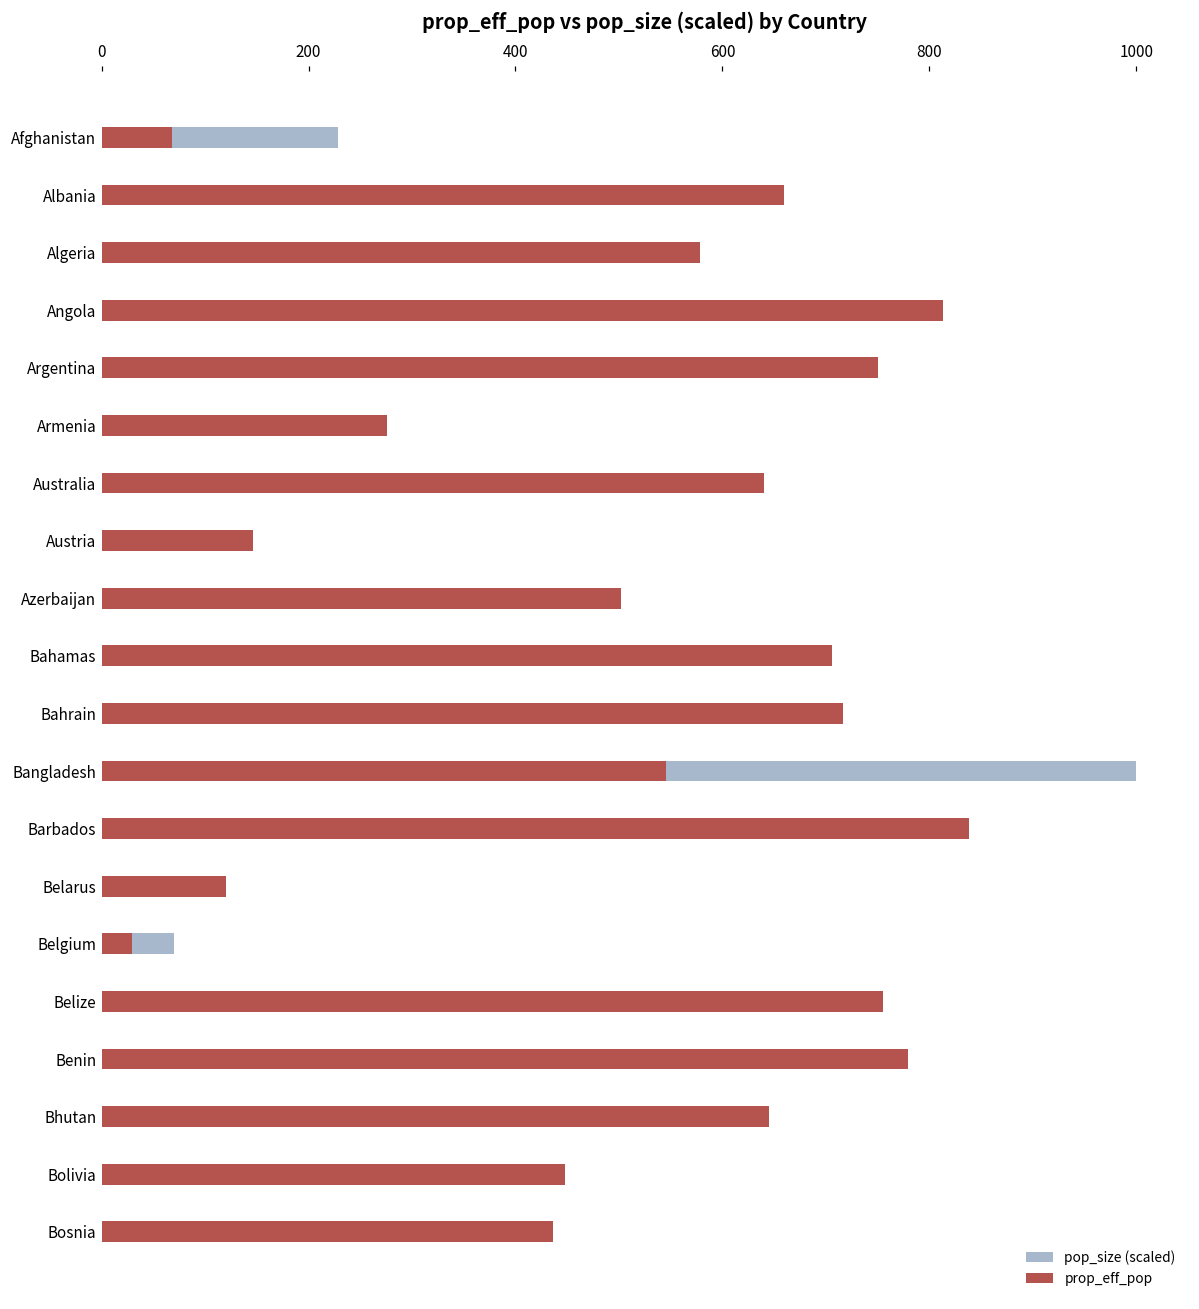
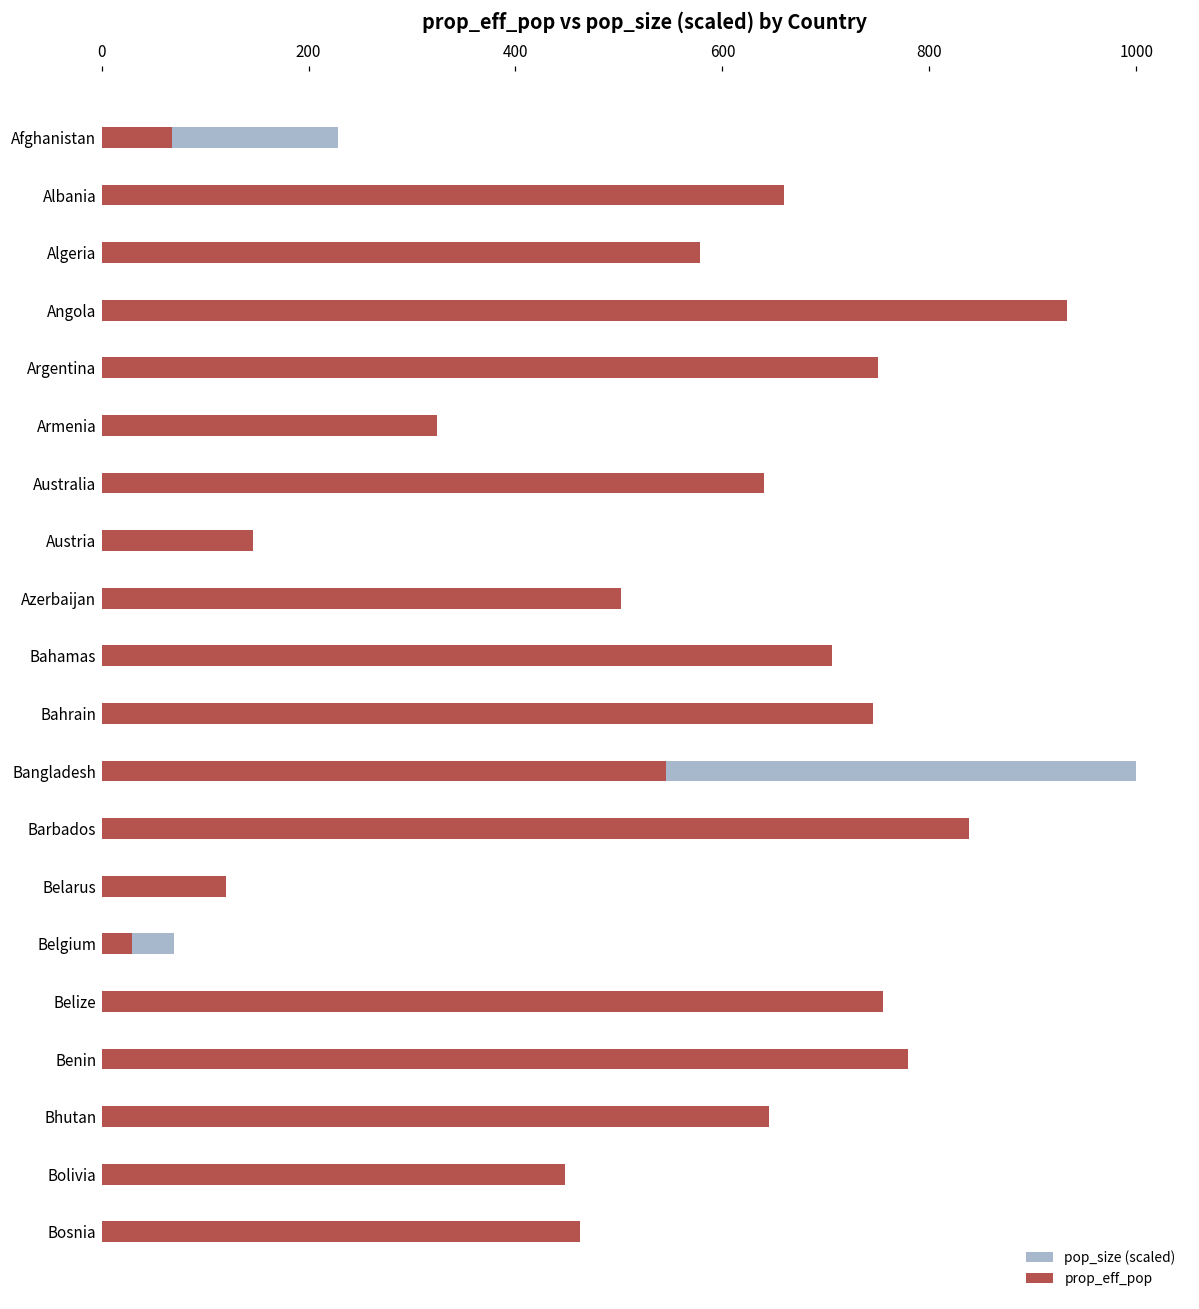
  {
    "pop_size (scaled)": {
      "Afghanistan": 230,
      "Bangladesh": 1000,
      "Belgium": 70
    },
    "prop_eff_pop": {
      "Albania": 660,
      "Algeria": 580,
-     "Angola": 810,
+     "Angola": 930,
      "Argentina": 750,
-     "Armenia": 280,
+     "Armenia": 320,
      "Australia": 640,
      "Austria": 150,
      "Azerbaijan": 500,
      "Bahamas": 710,
-     "Bahrain": 720,
+     "Bahrain": 750,
      "Barbados": 840,
      "Belarus": 120,
      "Belize": 760,
      "Benin": 780,
      "Bhutan": 640,
      "Bolivia": 450,
-     "Bosnia": 440
+     "Bosnia": 460
    }
  }
